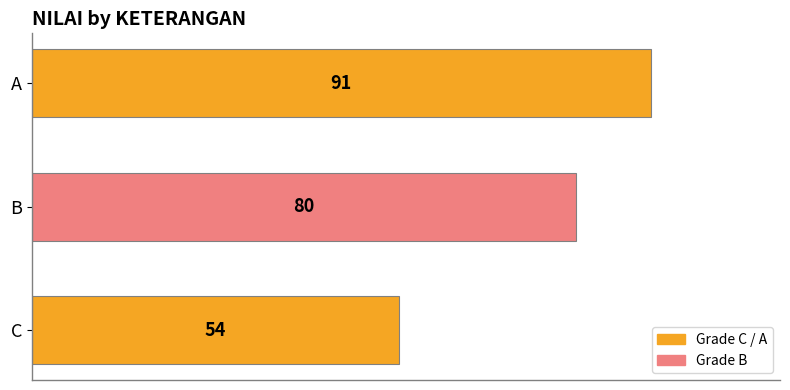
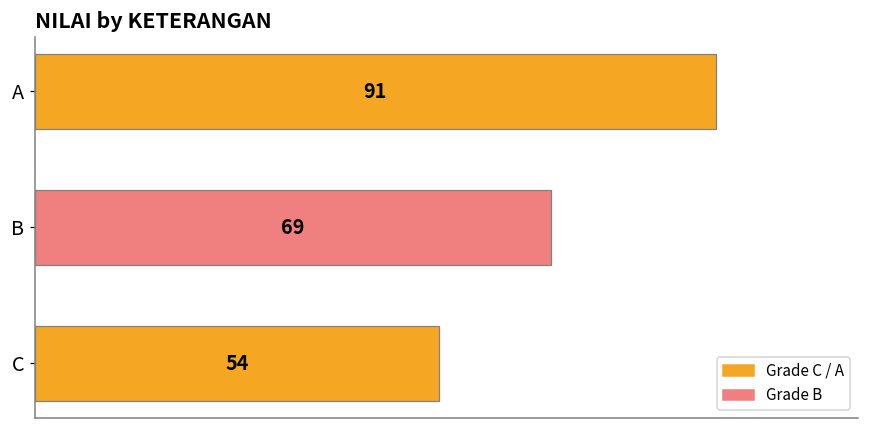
  {
    "A": 91,
-   "B": 80,
+   "B": 69,
    "C": 54
  }
